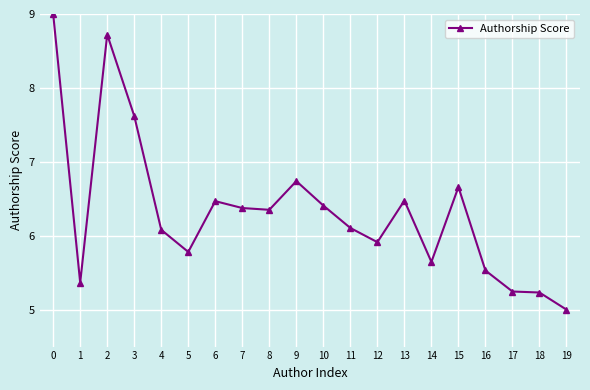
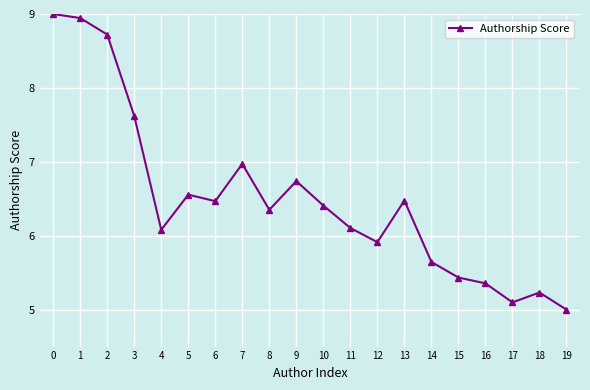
  {
    "0": 9.0,
-   "1": 5.4,
+   "1": 8.9,
    "2": 8.7,
    "3": 7.6,
    "4": 6.1,
-   "5": 5.8,
+   "5": 6.6,
    "6": 6.5,
-   "7": 6.4,
+   "7": 7.0,
    "8": 6.4,
    "9": 6.7,
    "10": 6.4,
    "11": 6.1,
    "12": 5.9,
    "13": 6.5,
    "14": 5.6,
-   "15": 6.7,
-   "16": 5.5,
-   "17": 5.2,
+   "15": 5.4,
+   "16": 5.4,
+   "17": 5.1,
    "18": 5.2,
    "19": 5.0
  }
